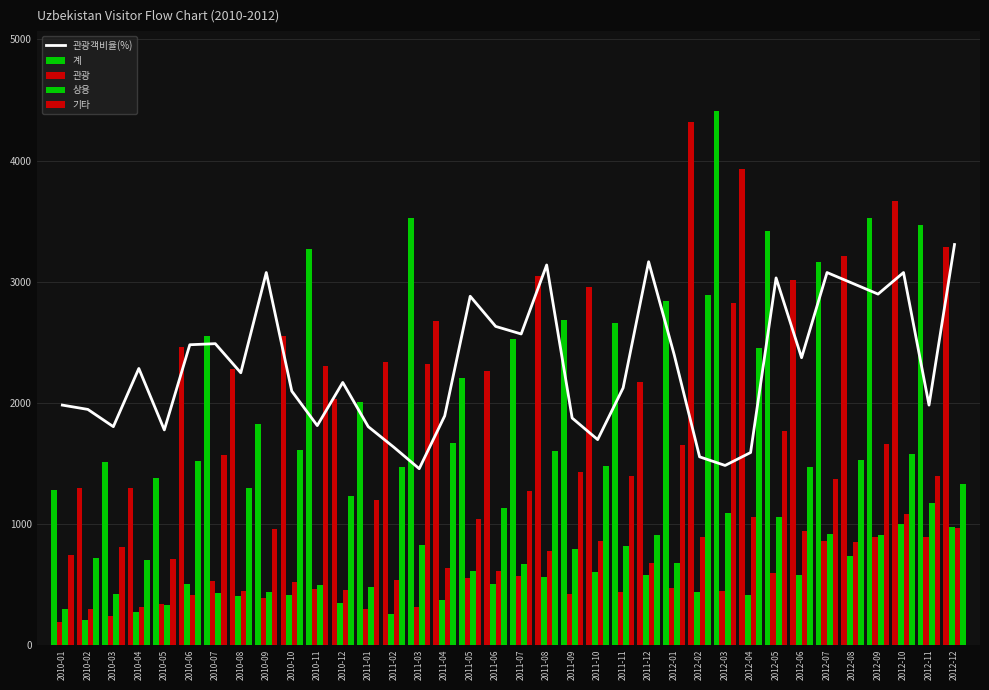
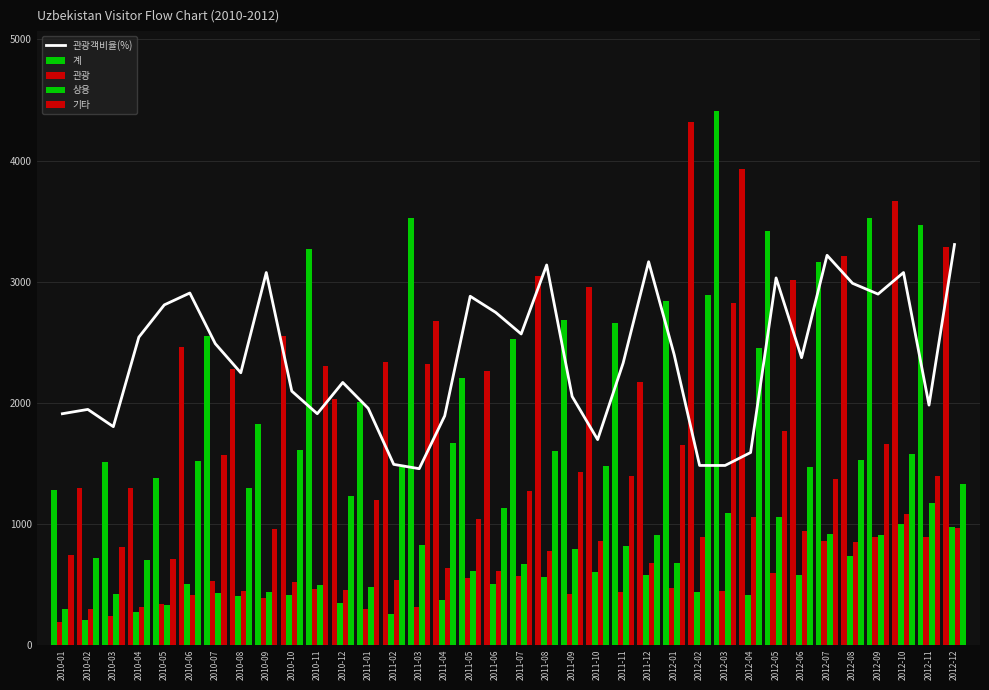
  {
    "관광객비율(%)": {
-     "2010-01": 1980,
+     "2010-01": 1910,
      "2010-02": 1940,
      "2010-03": 1800,
-     "2010-04": 2280,
-     "2010-05": 1770,
-     "2010-06": 2480,
+     "2010-04": 2540,
+     "2010-05": 2810,
+     "2010-06": 2910,
      "2010-07": 2490,
      "2010-08": 2250,
      "2010-09": 3070,
      "2010-10": 2090,
-     "2010-11": 1810,
+     "2010-11": 1910,
      "2010-12": 2170,
-     "2011-01": 1800,
-     "2011-02": 1630,
+     "2011-01": 1950,
+     "2011-02": 1490,
      "2011-03": 1450,
      "2011-04": 1890,
      "2011-05": 2880,
-     "2011-06": 2630,
+     "2011-06": 2740,
      "2011-07": 2570,
      "2011-08": 3140,
-     "2011-09": 1870,
+     "2011-09": 2050,
      "2011-10": 1690,
-     "2011-11": 2120,
+     "2011-11": 2330,
      "2011-12": 3160,
      "2012-01": 2400,
-     "2012-02": 1550,
+     "2012-02": 1480,
      "2012-03": 1480,
      "2012-04": 1590,
      "2012-05": 3030,
      "2012-06": 2370,
-     "2012-07": 3070,
+     "2012-07": 3220,
      "2012-08": 2990,
      "2012-09": 2900,
      "2012-10": 3070,
      "2012-11": 1980,
      "2012-12": 3310
    }
  }
